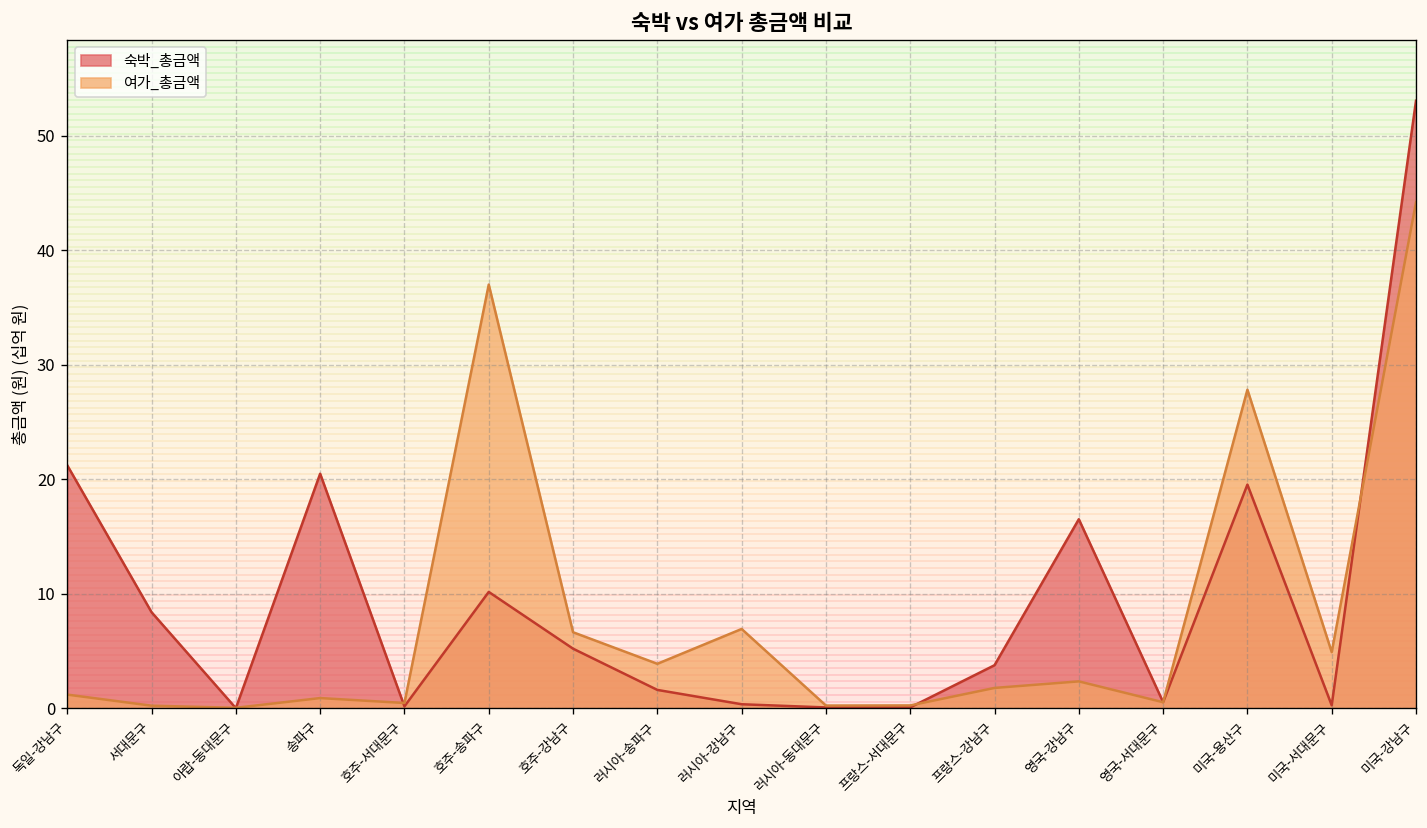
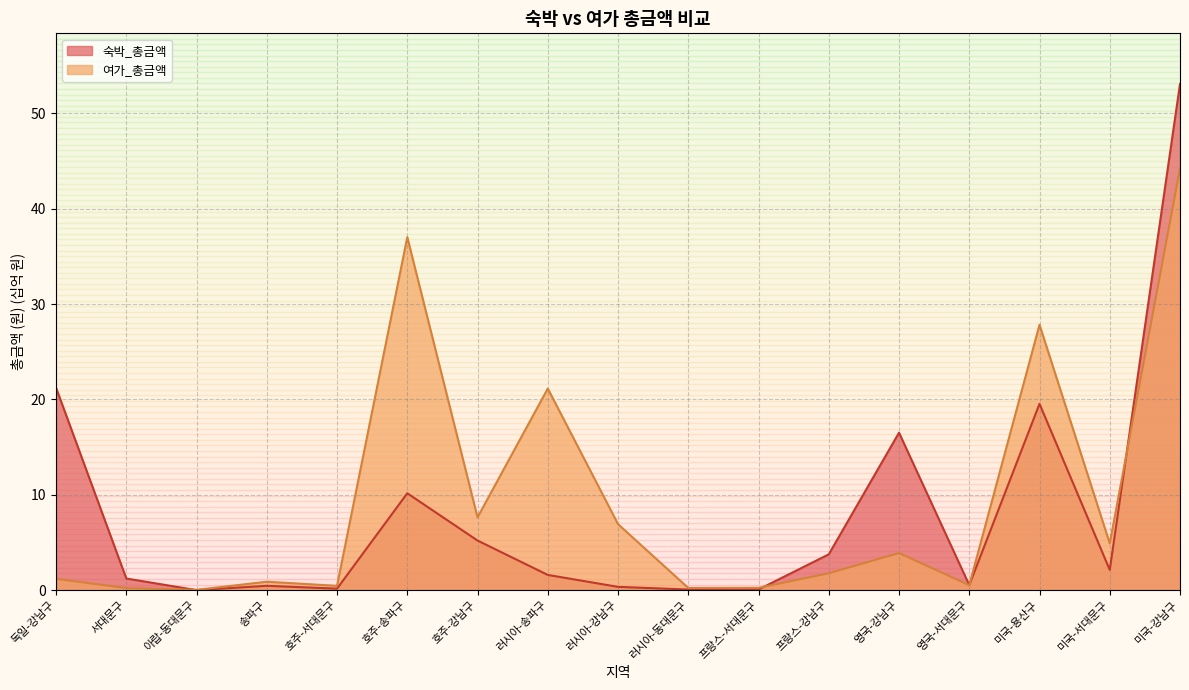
  {
    "숙박_총금액": {
      "독일-강남구": 21,
-     "서대문구": 8,
-     "송파구": 20,
+     "서대문구": 1,
+     "송파구": 0,
      "호주-서대문구": 0,
      "호주-송파구": 10,
      "호주-강남구": 5,
      "러시아-송파구": 2,
      "러시아-강남구": 0,
      "프랑스-강남구": 4,
      "영국-강남구": 17,
      "미국-용산구": 20,
-     "미국-서대문구": 0,
+     "미국-서대문구": 2,
      "미국-강남구": 53
    },
    "여가_총금액": {
      "독일-강남구": 1,
      "서대문구": 0,
      "송파구": 1,
      "호주-서대문구": 0,
      "호주-송파구": 37,
-     "호주-강남구": 7,
-     "러시아-송파구": 4,
+     "호주-강남구": 8,
+     "러시아-송파구": 21,
      "러시아-강남구": 7,
      "프랑스-강남구": 2,
-     "영국-강남구": 2,
+     "영국-강남구": 4,
      "미국-용산구": 28,
      "미국-서대문구": 5,
      "미국-강남구": 44
    }
  }
